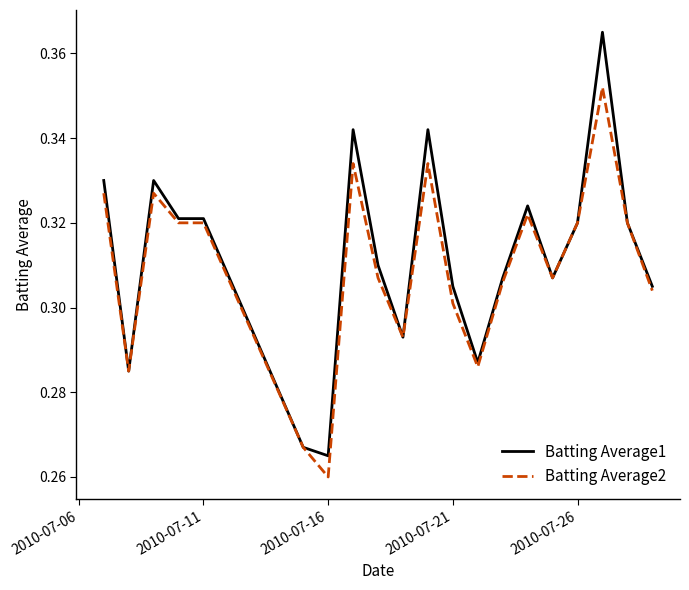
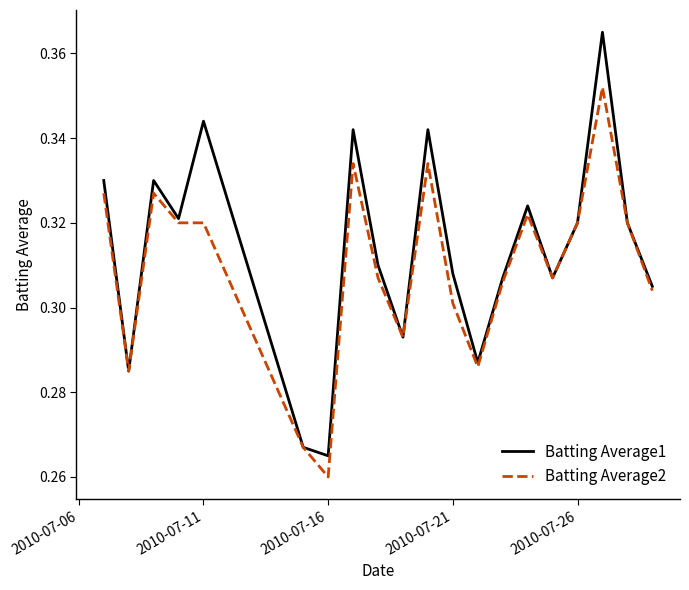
  {
    "Batting Average1": {
-     "2010-07-11": 0.321,
+     "2010-07-11": 0.344,
      "2010-07-16": 0.265,
-     "2010-07-21": 0.305
+     "2010-07-21": 0.308
    },
    "Batting Average2": {
      "2010-07-11": 0.320,
      "2010-07-16": 0.260,
      "2010-07-21": 0.301
    }
  }
